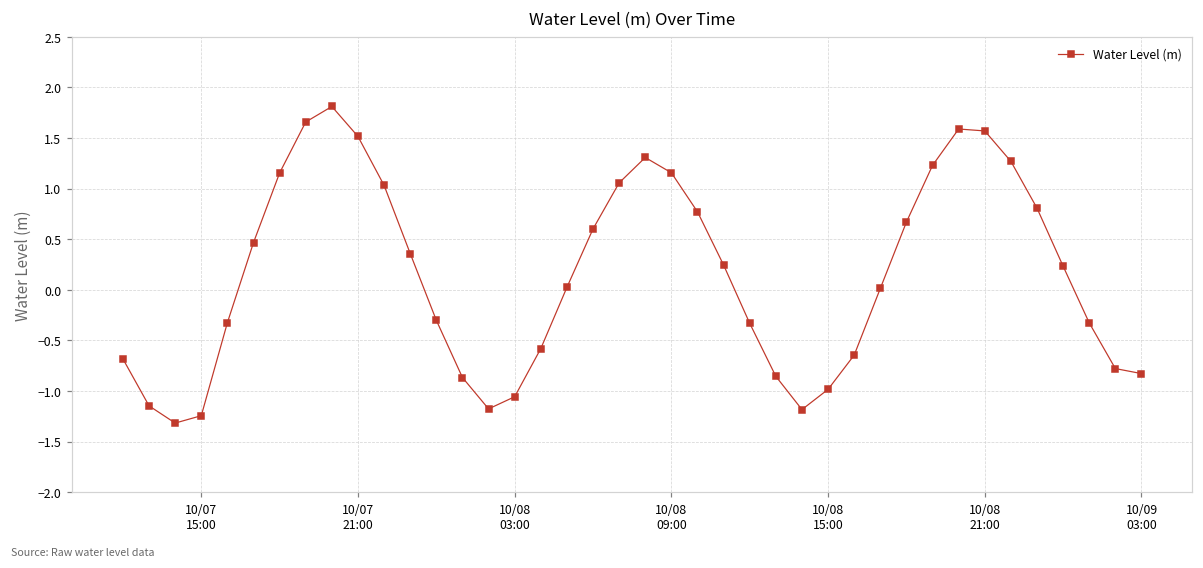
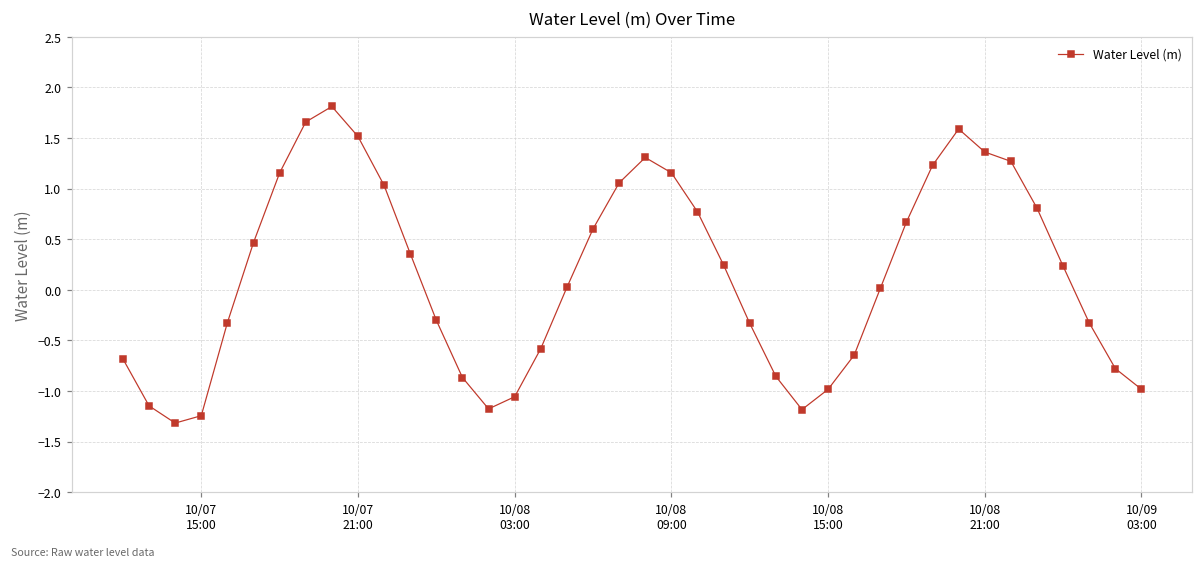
  {
    "10/07 15:00": -1.2,
    "10/07 21:00": 1.5,
    "10/08 03:00": -1.1,
    "10/08 09:00": 1.2,
    "10/08 15:00": -1.0,
-   "10/08 21:00": 1.6,
-   "10/09 03:00": -0.8
+   "10/08 21:00": 1.4,
+   "10/09 03:00": -1.0
  }
